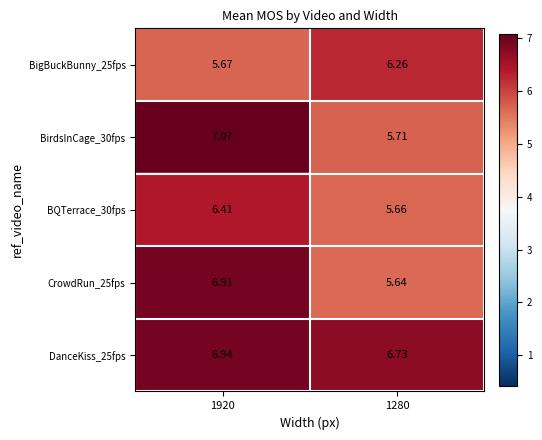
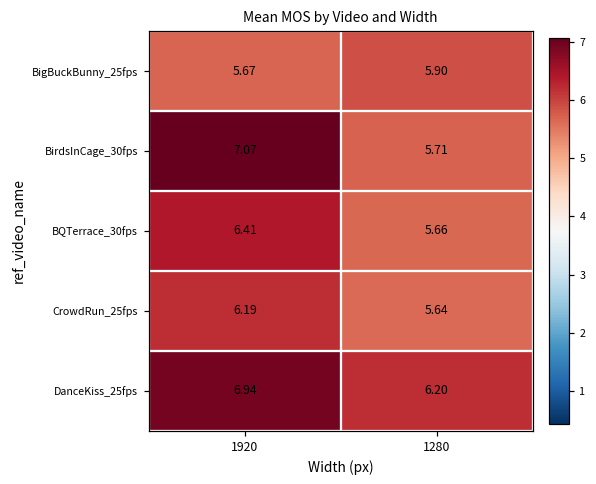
  {
    "BigBuckBunny_25fps": {
      "1920": 5.67,
-     "1280": 6.26
+     "1280": 5.90
    },
    "BirdsInCage_30fps": {
      "1920": 7.07,
      "1280": 5.71
    },
    "BQTerrace_30fps": {
      "1920": 6.41,
      "1280": 5.66
    },
    "CrowdRun_25fps": {
-     "1920": 6.91,
+     "1920": 6.19,
      "1280": 5.64
    },
    "DanceKiss_25fps": {
      "1920": 6.94,
-     "1280": 6.73
+     "1280": 6.20
    }
  }
